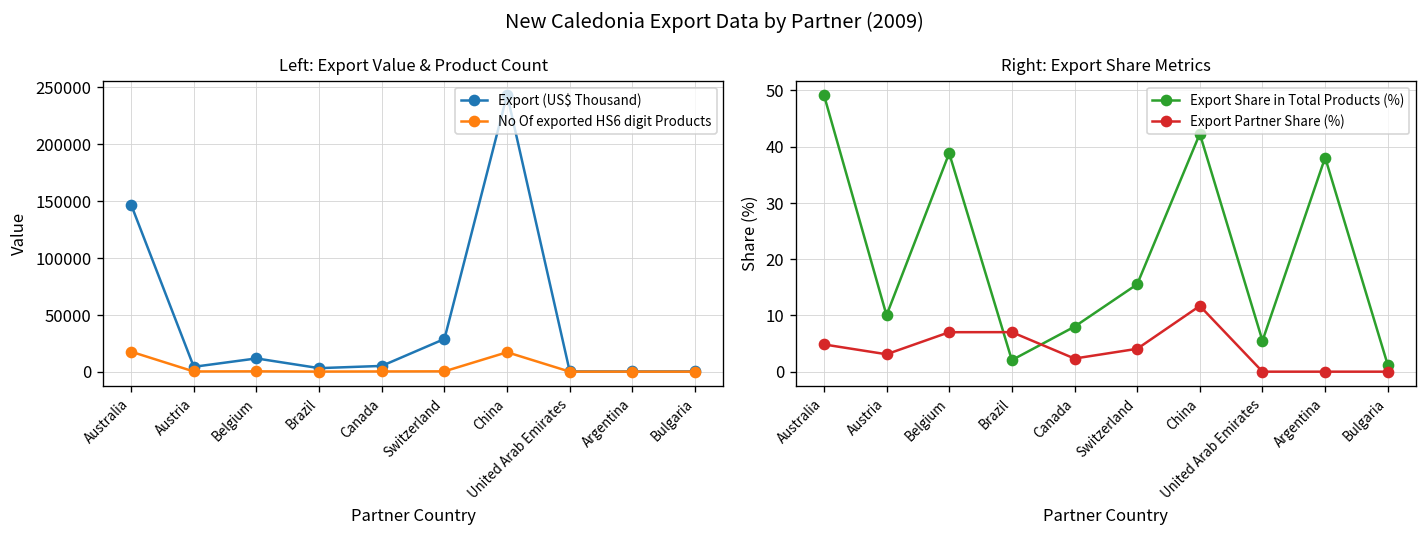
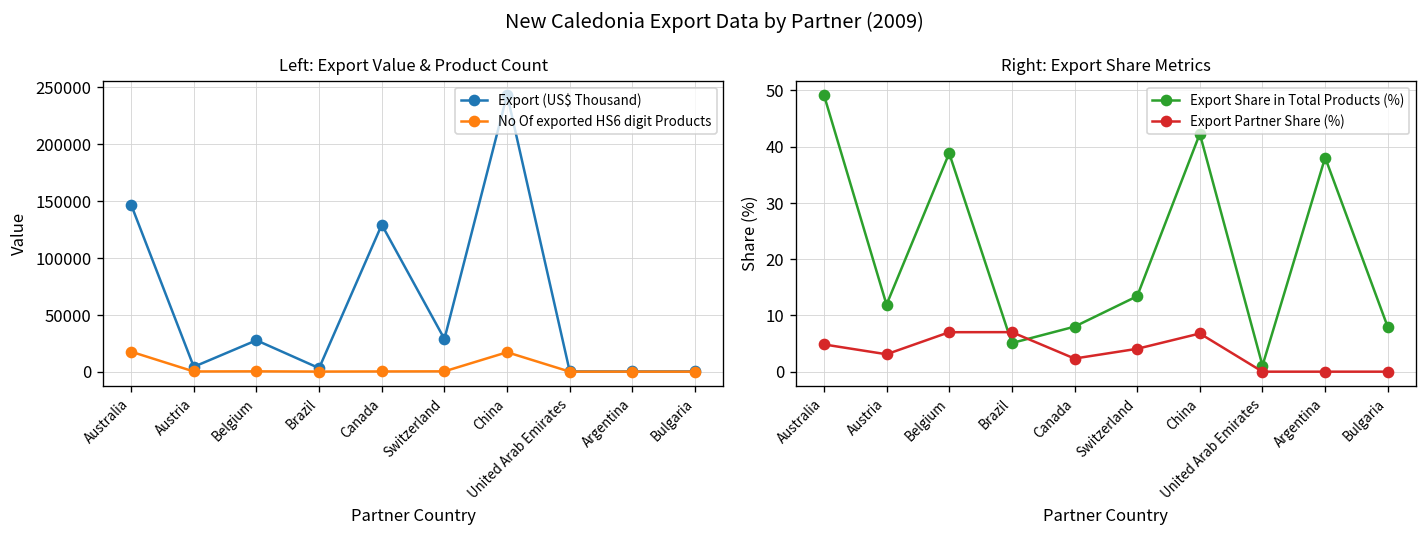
  {
    "Left: Export Value & Product Count": {
      "Export (US$ Thousand)": {
        "Australia": 150000,
        "Austria": 0,
-       "Belgium": 10000,
+       "Belgium": 30000,
        "Brazil": 0,
-       "Canada": 10000,
+       "Canada": 130000,
        "Switzerland": 30000
      },
      "No Of exported HS6 digit Products": {
        "Australia": 20000,
        "Austria": 0,
        "Belgium": 0,
        "Brazil": 0,
        "Canada": 0,
        "Switzerland": 0,
        "China": 20000
      }
    },
    "Right: Export Share Metrics": {
      "Export Share in Total Products (%)": {
        "Australia": 49,
-       "Austria": 10,
+       "Austria": 12,
        "Belgium": 39,
-       "Brazil": 2,
+       "Brazil": 5,
        "Canada": 8,
-       "Switzerland": 16,
+       "Switzerland": 13,
        "China": 42,
-       "United Arab Emirates": 6,
+       "United Arab Emirates": 1,
        "Argentina": 38,
-       "Bulgaria": 1
+       "Bulgaria": 8
      },
      "Export Partner Share (%)": {
        "Australia": 5,
        "Austria": 3,
        "Belgium": 7,
        "Brazil": 7,
        "Canada": 2,
        "Switzerland": 4,
-       "China": 12,
+       "China": 7,
        "United Arab Emirates": 0,
        "Argentina": 0,
        "Bulgaria": 0
      }
    }
  }
